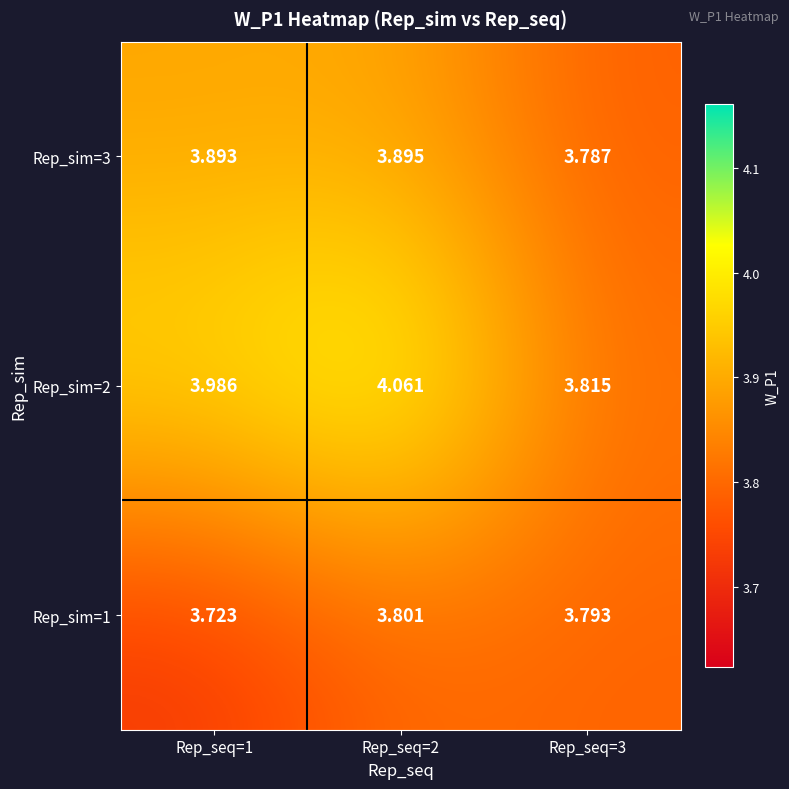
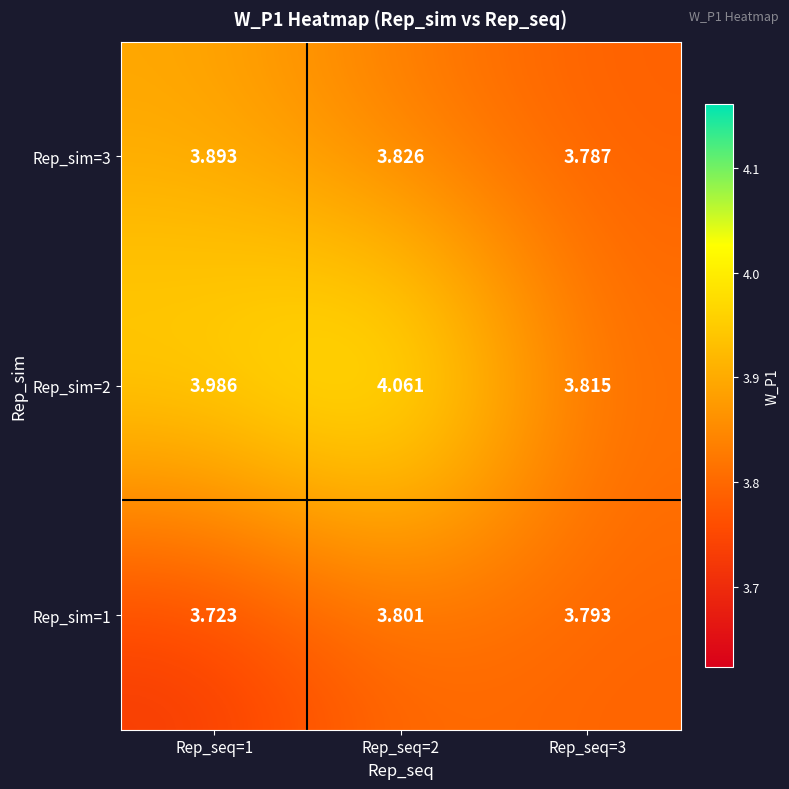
  {
    "Rep_sim=3": {
      "Rep_seq=1": 3.893,
-     "Rep_seq=2": 3.895,
+     "Rep_seq=2": 3.826,
      "Rep_seq=3": 3.787
    },
    "Rep_sim=2": {
      "Rep_seq=1": 3.986,
      "Rep_seq=2": 4.061,
      "Rep_seq=3": 3.815
    },
    "Rep_sim=1": {
      "Rep_seq=1": 3.723,
      "Rep_seq=2": 3.801,
      "Rep_seq=3": 3.793
    }
  }
